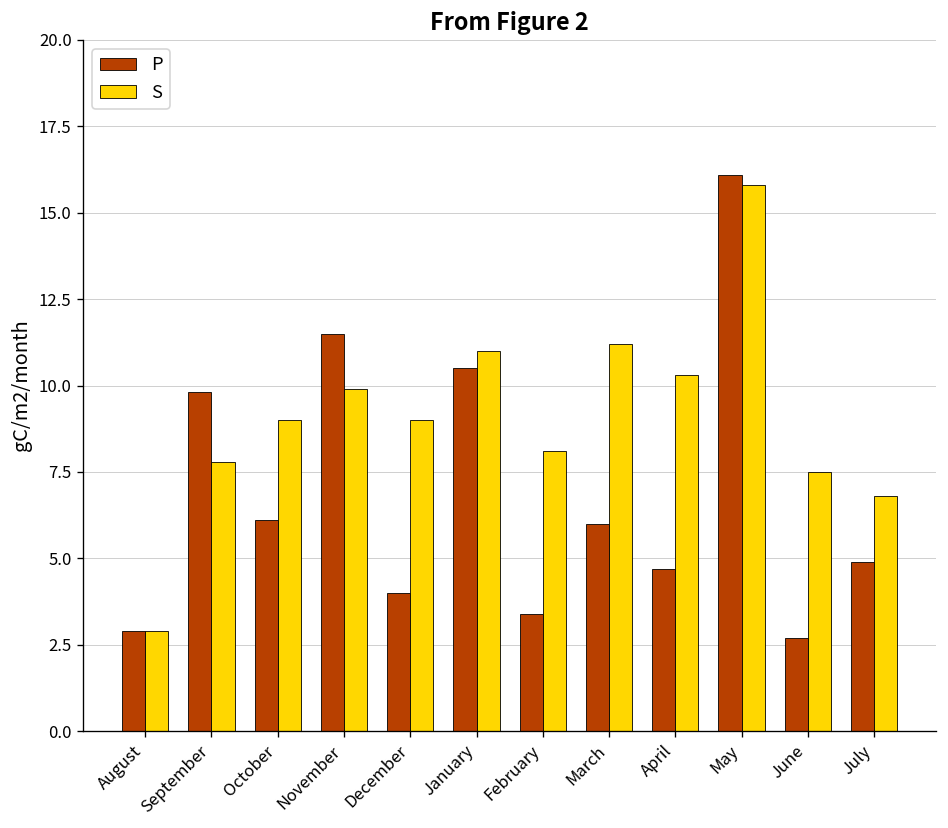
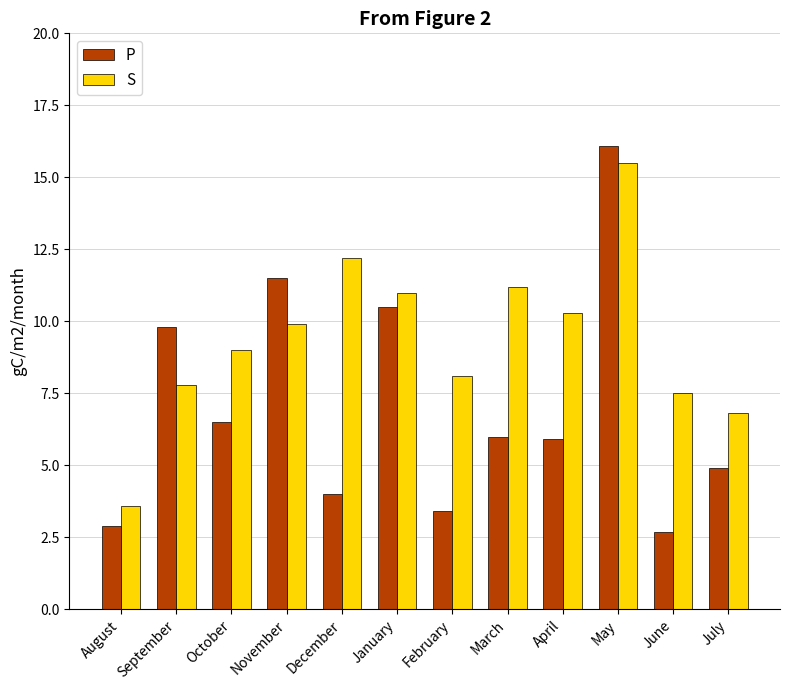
  {
    "P": {
      "August": 2.9,
      "September": 9.8,
-     "October": 6.1,
+     "October": 6.5,
      "November": 11.5,
      "December": 4.0,
      "January": 10.5,
      "February": 3.4,
      "March": 6.0,
-     "April": 4.7,
+     "April": 5.9,
      "May": 16.1,
      "June": 2.7,
      "July": 4.9
    },
    "S": {
-     "August": 2.9,
+     "August": 3.6,
      "September": 7.8,
      "October": 9.0,
      "November": 9.9,
-     "December": 9.0,
+     "December": 12.2,
      "January": 11.0,
      "February": 8.1,
      "March": 11.2,
      "April": 10.3,
-     "May": 15.8,
+     "May": 15.5,
      "June": 7.5,
      "July": 6.8
    }
  }
